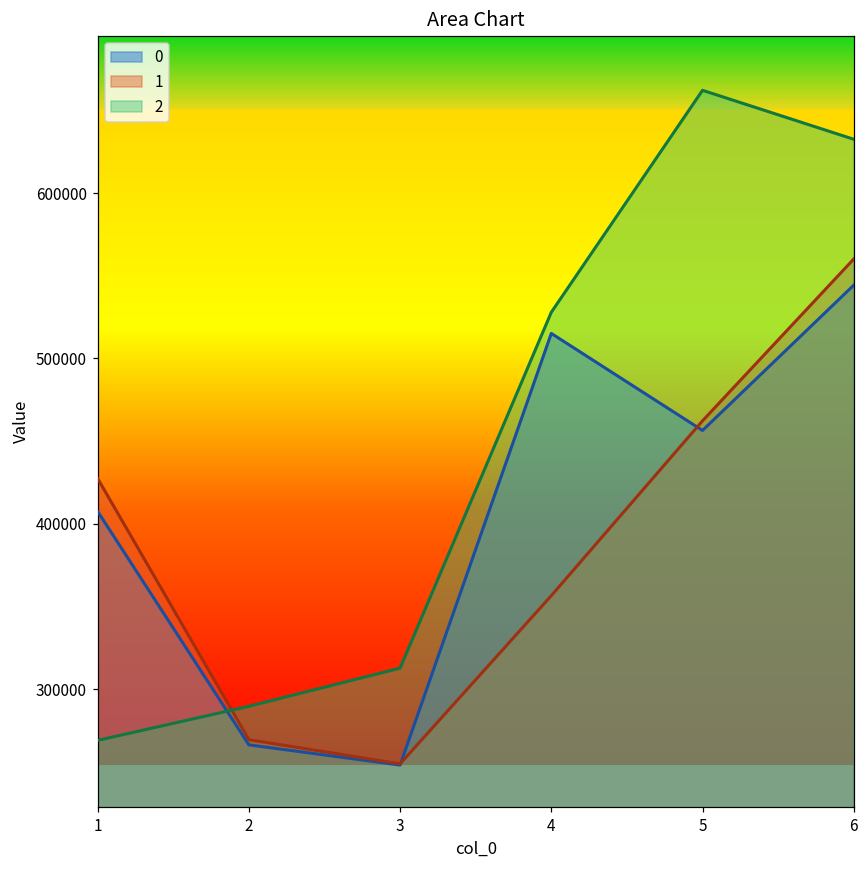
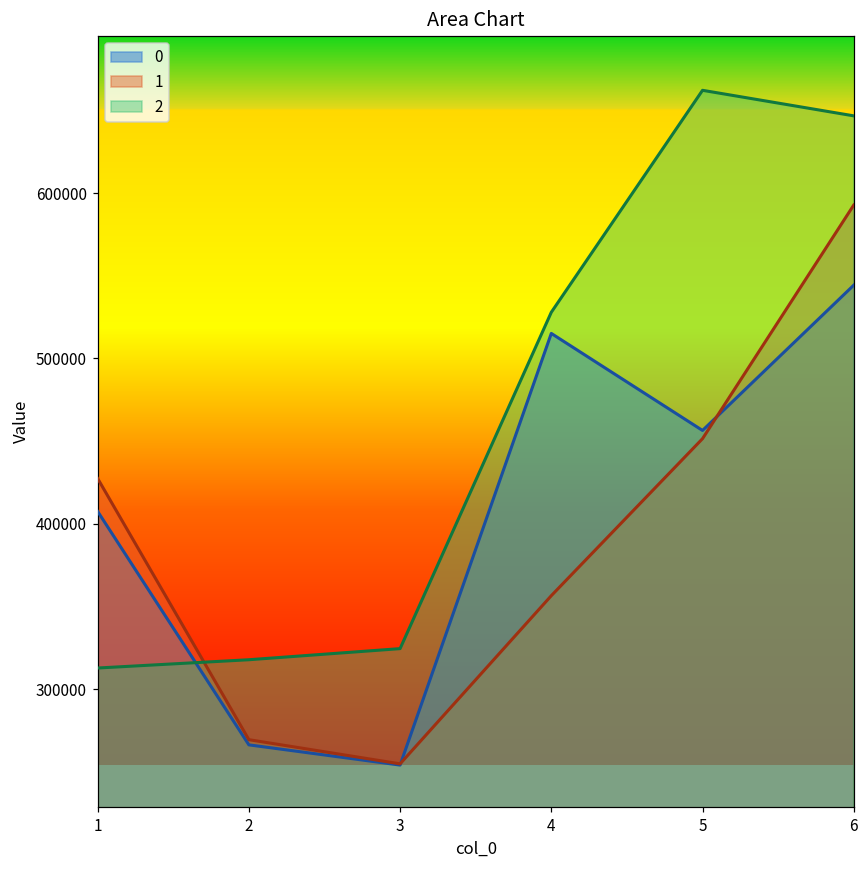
  {
    "0": {
      "1": 407000,
      "2": 266000,
      "4": 515000,
      "5": 456000,
      "6": 544000
    },
    "1": {
      "1": 427000,
      "2": 269000,
      "4": 357000,
-     "5": 462000,
-     "6": 560000
+     "5": 451000,
+     "6": 593000
    },
    "2": {
-     "1": 269000,
-     "2": 290000,
-     "3": 313000,
+     "1": 313000,
+     "2": 318000,
+     "3": 325000,
      "4": 528000,
      "5": 662000,
-     "6": 633000
+     "6": 647000
    }
  }
